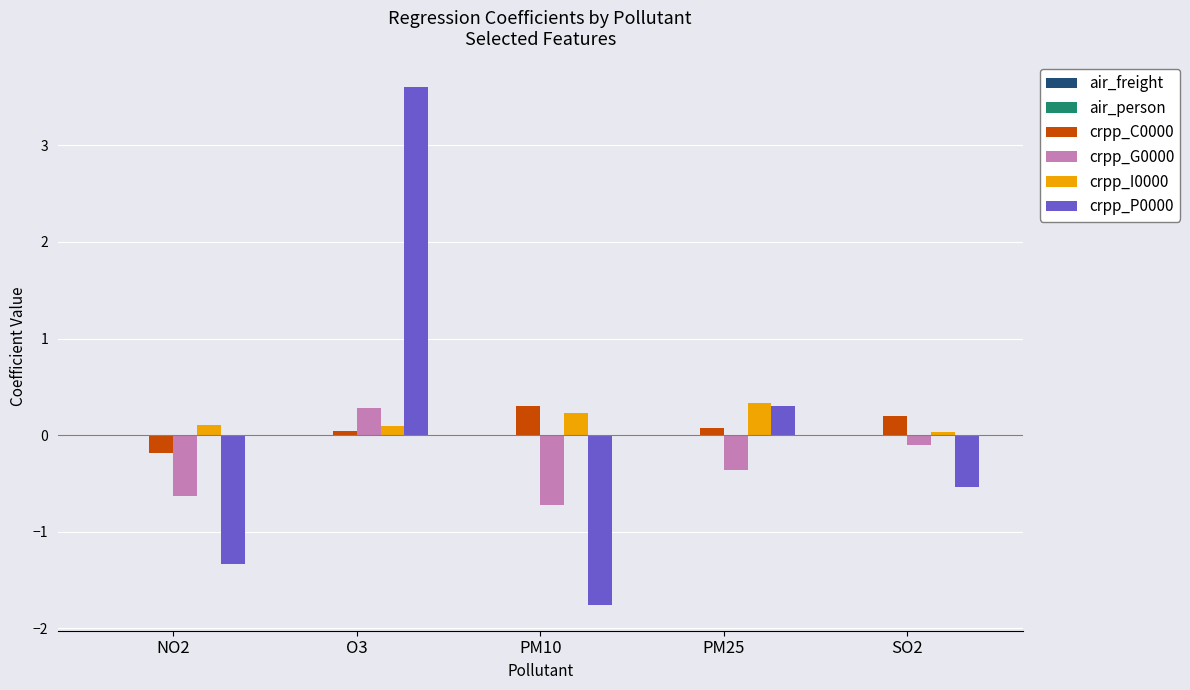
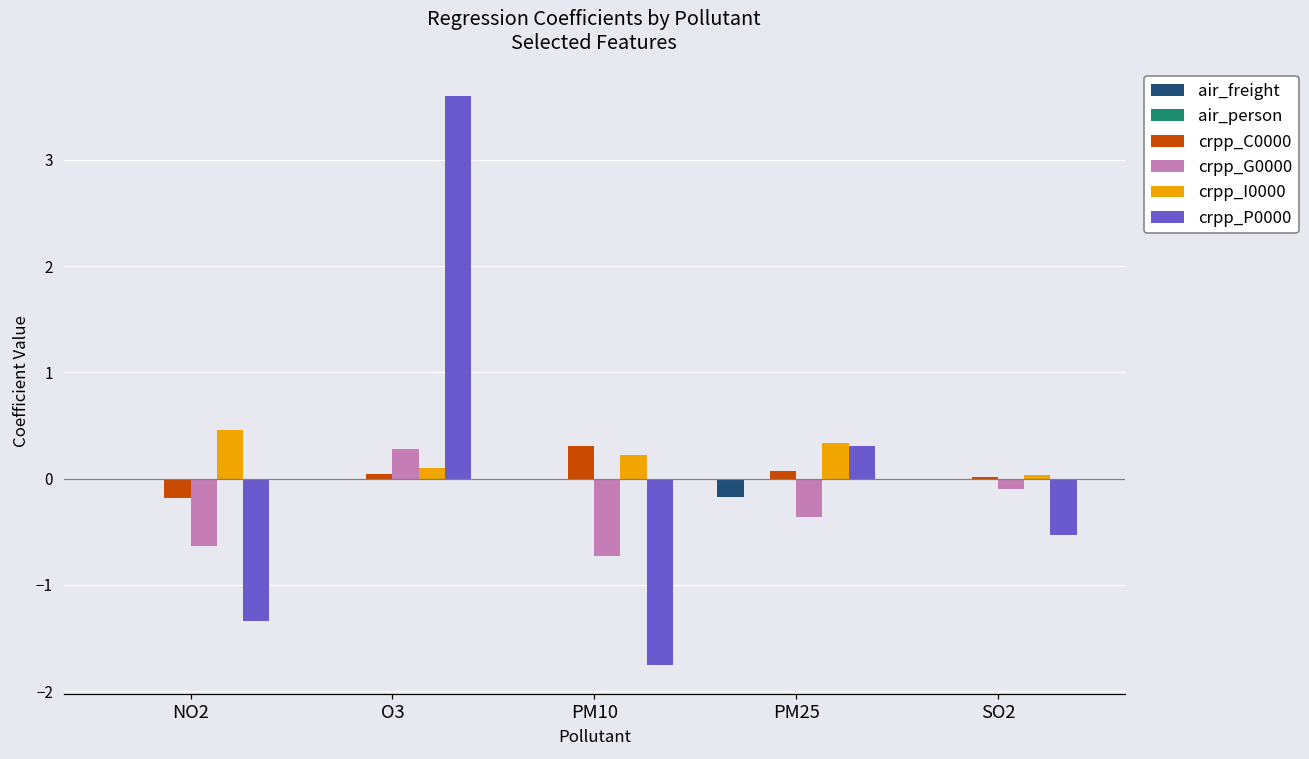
  {
    "air_freight": {
-     "PM25": 0.0
+     "PM25": -0.2
    },
    "crpp_C0000": {
      "NO2": -0.2,
      "O3": 0.0,
      "PM10": 0.3,
      "PM25": 0.1,
-     "SO2": 0.2
+     "SO2": 0.0
    },
    "crpp_G0000": {
      "NO2": -0.6,
      "O3": 0.3,
      "PM10": -0.7,
      "PM25": -0.4,
      "SO2": -0.1
    },
    "crpp_I0000": {
-     "NO2": 0.1,
+     "NO2": 0.5,
      "O3": 0.1,
      "PM10": 0.2,
      "PM25": 0.3,
      "SO2": 0.0
    },
    "crpp_P0000": {
      "NO2": -1.3,
      "O3": 3.6,
      "PM10": -1.8,
      "PM25": 0.3,
      "SO2": -0.5
    }
  }
